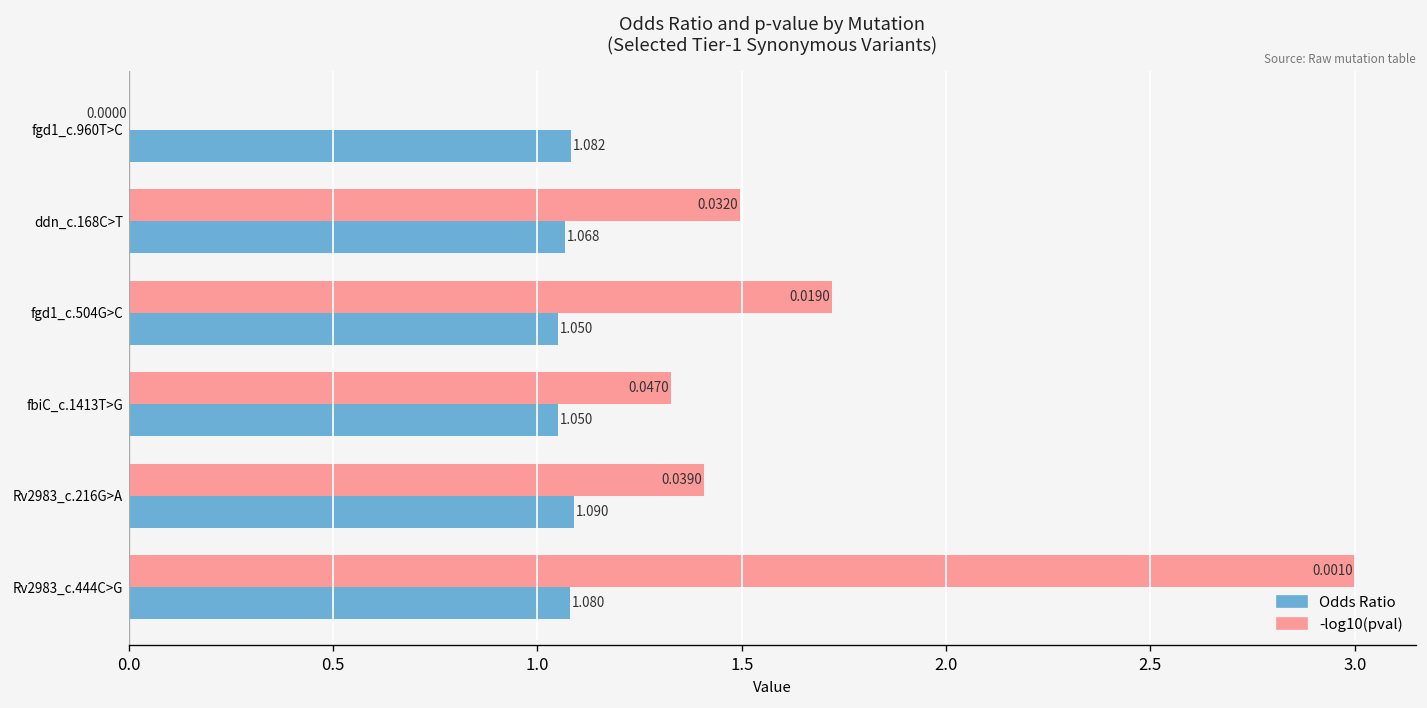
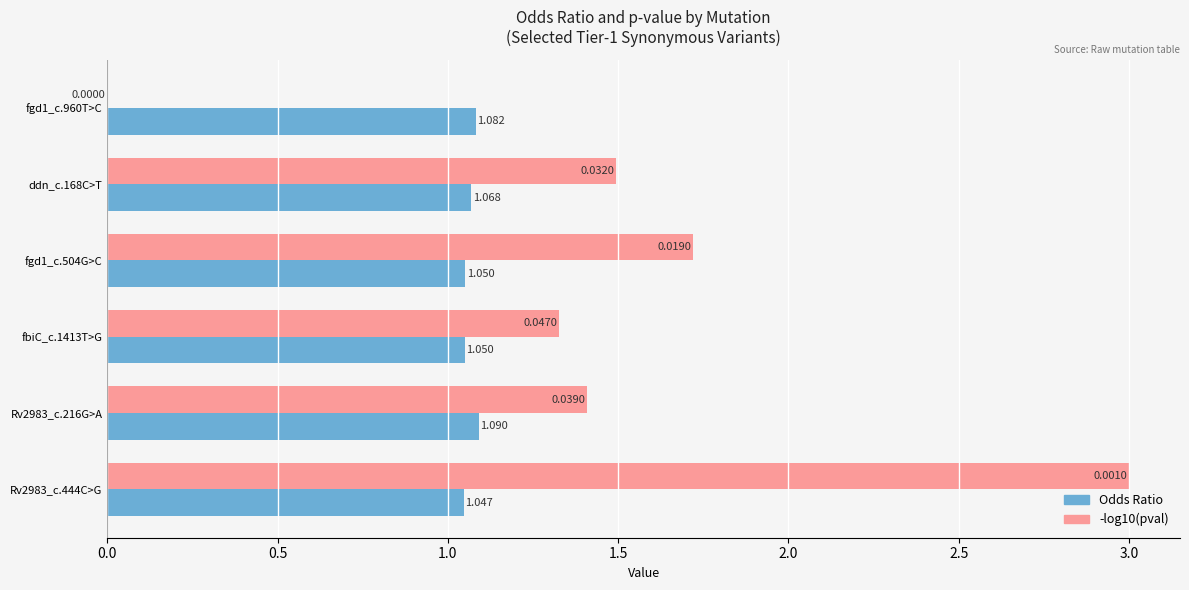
  {
    "Odds Ratio": {
      "fgd1_c.960T>C": 1.082,
      "ddn_c.168C>T": 1.068,
      "fgd1_c.504G>C": 1.050,
      "fbiC_c.1413T>G": 1.050,
      "Rv2983_c.216G>A": 1.090,
-     "Rv2983_c.444C>G": 1.080
+     "Rv2983_c.444C>G": 1.047
    },
    "-log10(pval)": {
      "fgd1_c.960T>C": 0.0000
    }
  }
